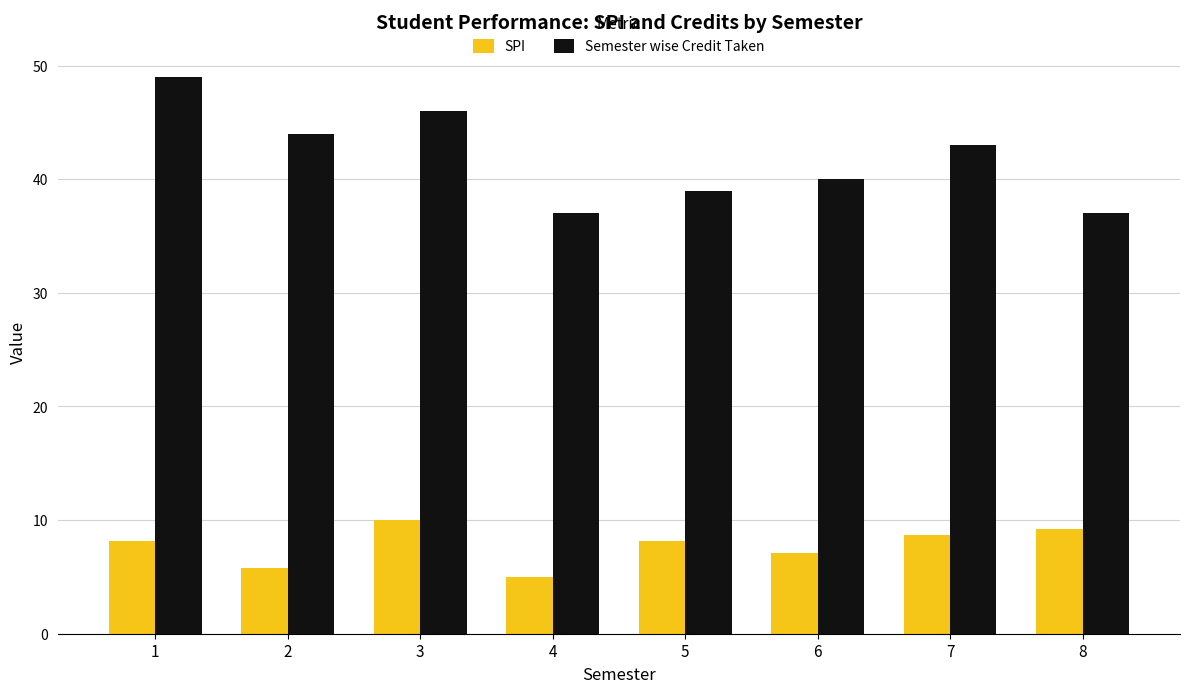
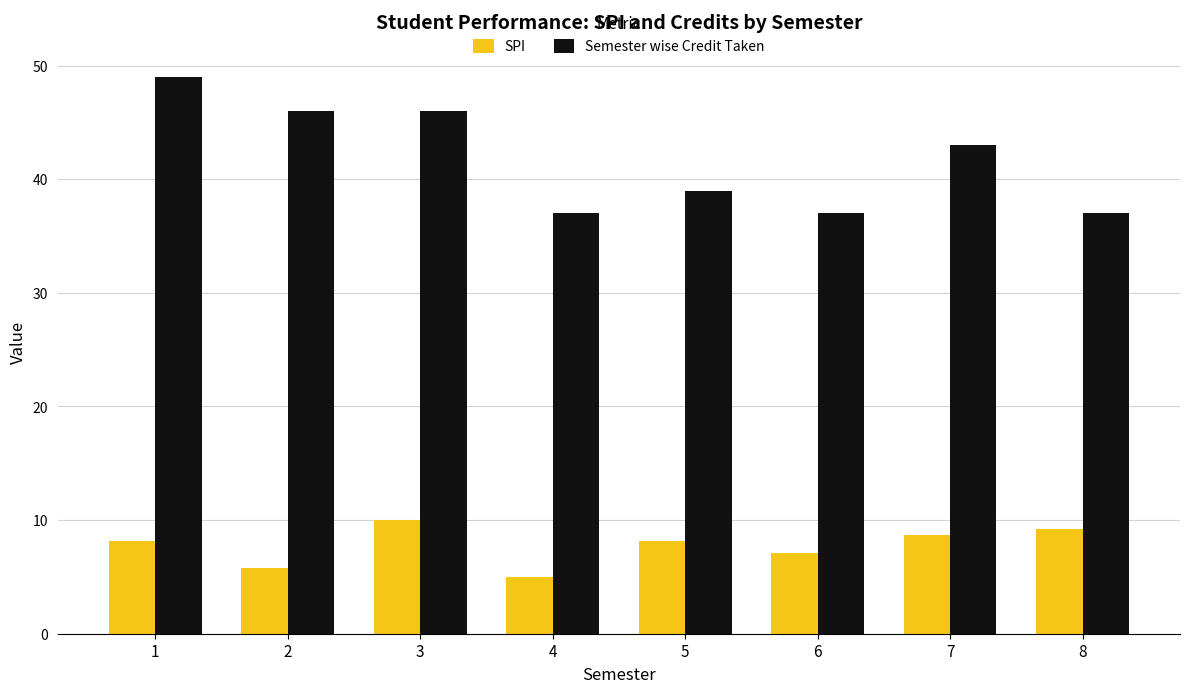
  {
    "SPI": {
      "1": 8,
      "2": 6,
      "3": 10,
      "4": 5,
      "5": 8,
      "6": 7,
      "7": 8.7,
      "8": 9
    },
    "Semester wise Credit Taken": {
      "1": 49,
-     "2": 44,
+     "2": 46,
      "3": 46,
      "4": 37,
      "5": 39,
-     "6": 40,
+     "6": 37,
      "7": 43,
      "8": 37
    }
  }
